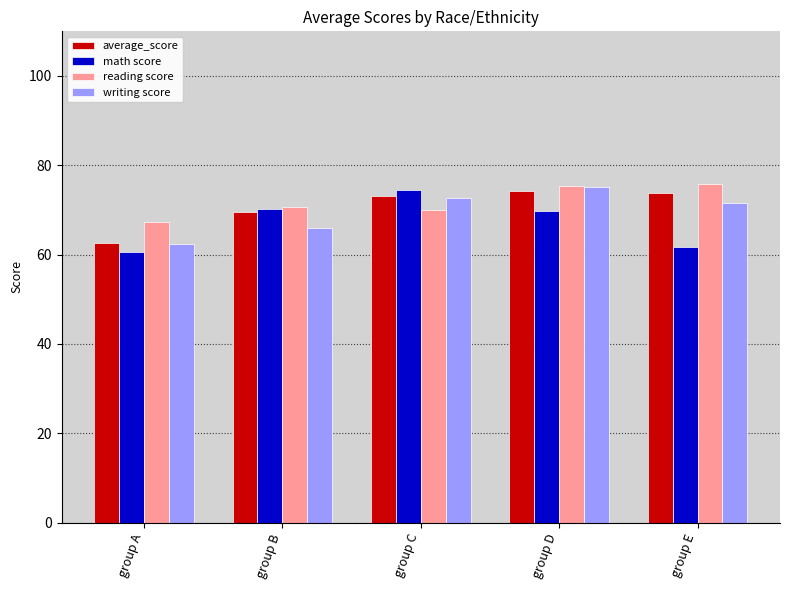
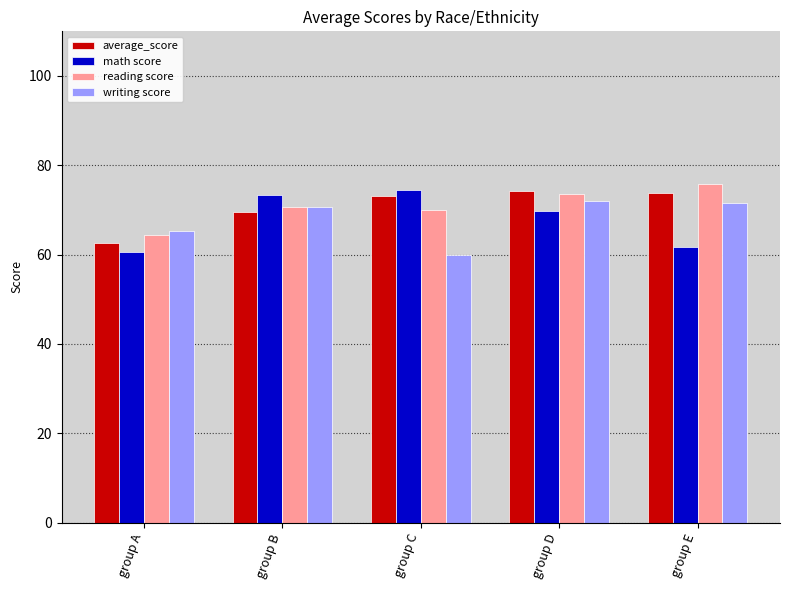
  {
    "average_score": {
      "group A": 63,
      "group B": 70,
      "group C": 73,
      "group D": 74,
      "group E": 74
    },
    "math score": {
      "group A": 61,
-     "group B": 70,
+     "group B": 73,
      "group C": 74,
      "group D": 70,
      "group E": 62
    },
    "reading score": {
-     "group A": 67,
+     "group A": 64,
      "group B": 71,
      "group C": 70,
-     "group D": 75,
+     "group D": 73,
      "group E": 76
    },
    "writing score": {
-     "group A": 62,
-     "group B": 66,
-     "group C": 73,
-     "group D": 75,
+     "group A": 65,
+     "group B": 71,
+     "group C": 60,
+     "group D": 72,
      "group E": 72
    }
  }
